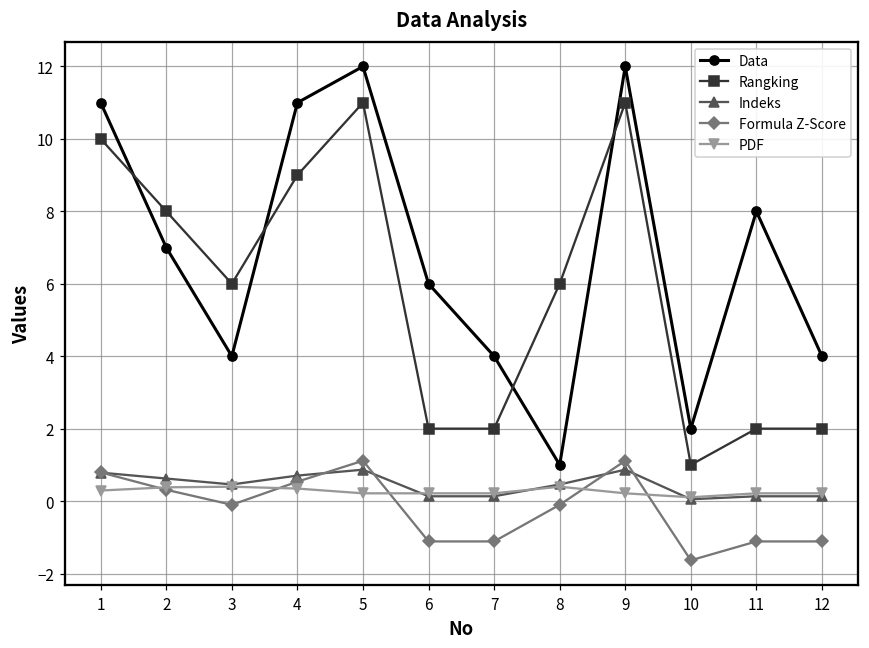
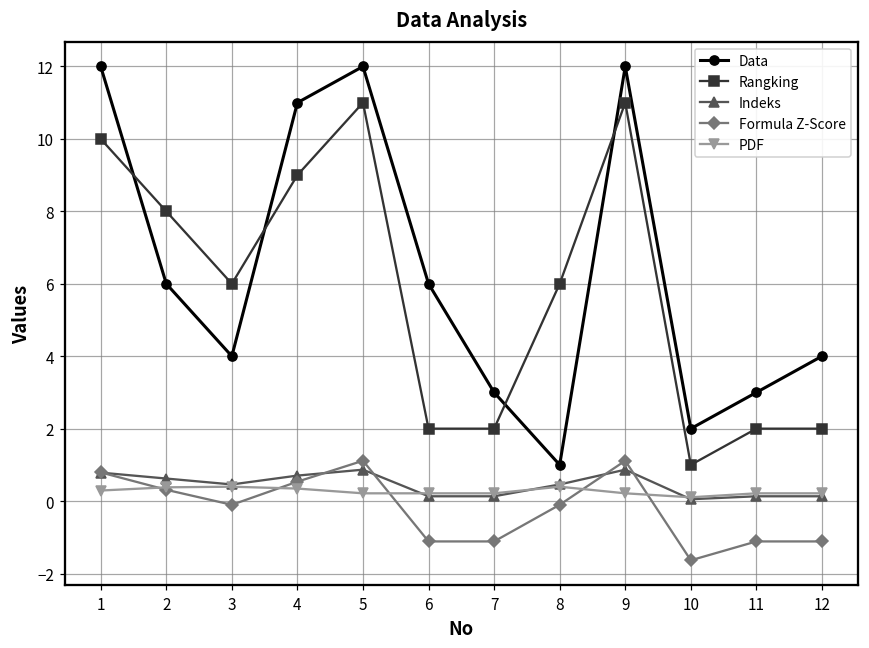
  {
    "Data": {
-     "1": 11,
-     "2": 7,
+     "1": 12,
+     "2": 6,
      "3": 4,
      "4": 11,
      "5": 12,
      "6": 6,
-     "7": 4,
+     "7": 3,
      "8": 1,
      "9": 12,
      "10": 2,
-     "11": 8,
+     "11": 3,
      "12": 4
    }
  }
